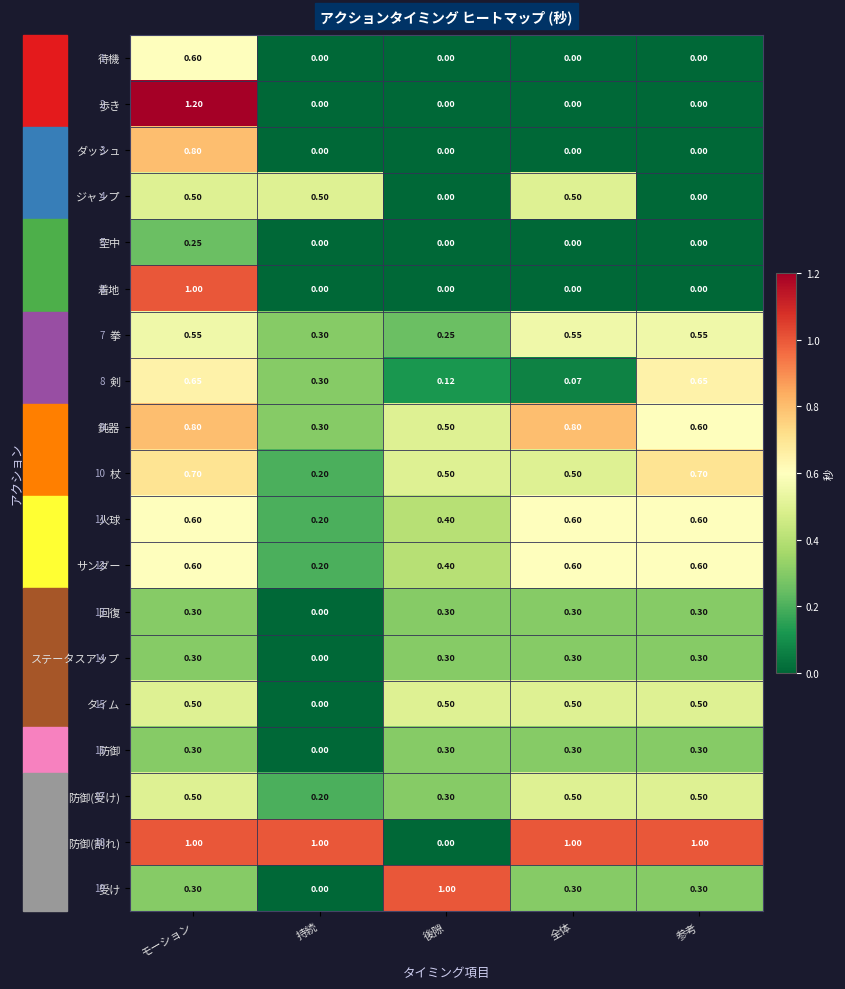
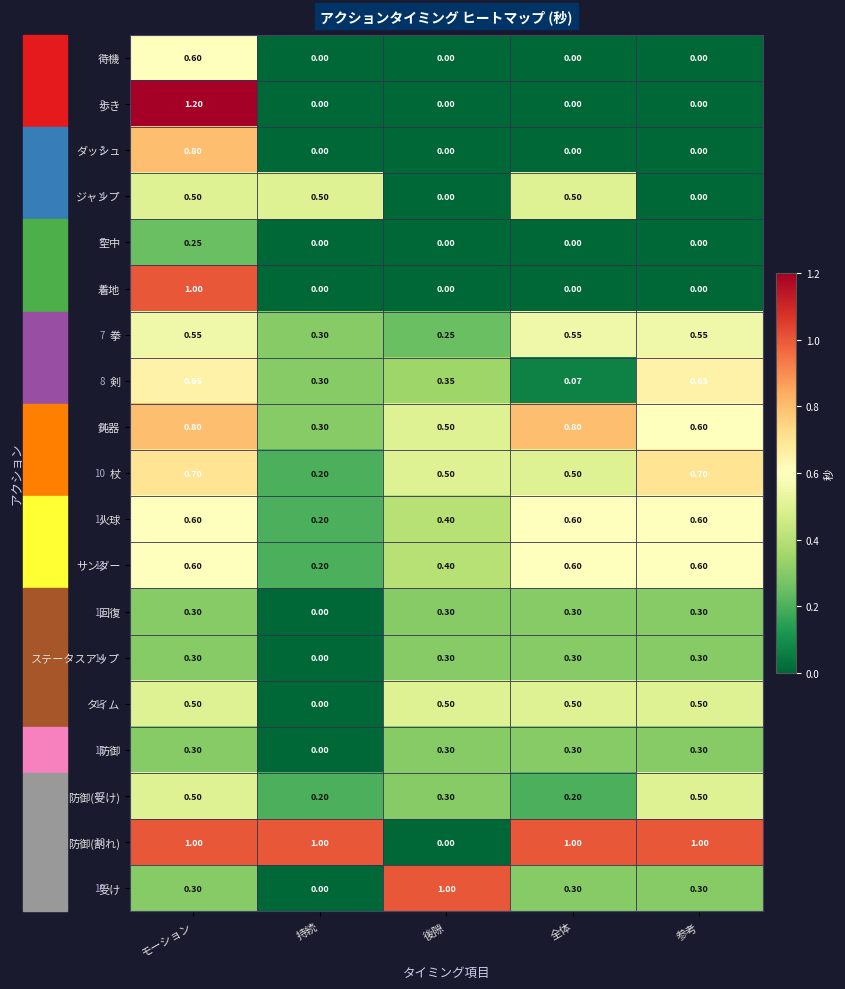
  {
    "待機": {
      "モーション": 0.60,
      "持続": 0.00,
      "後隙": 0.00,
      "全体": 0.00,
      "参考": 0.00
    },
    "歩き": {
      "モーション": 1.20,
      "持続": 0.00,
      "後隙": 0.00,
      "全体": 0.00,
      "参考": 0.00
    },
    "ダッシュ": {
      "モーション": 0.80,
      "持続": 0.00,
      "後隙": 0.00,
      "全体": 0.00,
      "参考": 0.00
    },
    "ジャンプ": {
      "モーション": 0.50,
      "持続": 0.50,
      "後隙": 0.00,
      "全体": 0.50,
      "参考": 0.00
    },
    "空中": {
      "モーション": 0.25,
      "持続": 0.00,
      "後隙": 0.00,
      "全体": 0.00,
      "参考": 0.00
    },
    "着地": {
      "モーション": 1.00,
      "持続": 0.00,
      "後隙": 0.00,
      "全体": 0.00,
      "参考": 0.00
    },
    "拳": {
      "モーション": 0.55,
      "持続": 0.30,
      "後隙": 0.25,
      "全体": 0.55,
      "参考": 0.55
    },
    "剣": {
      "モーション": 0.65,
      "持続": 0.30,
-     "後隙": 0.12,
+     "後隙": 0.35,
      "全体": 0.07,
      "参考": 0.65
    },
    "鈍器": {
      "モーション": 0.80,
      "持続": 0.30,
      "後隙": 0.50,
      "全体": 0.80,
      "参考": 0.60
    },
    "杖": {
      "モーション": 0.70,
      "持続": 0.20,
      "後隙": 0.50,
      "全体": 0.50,
      "参考": 0.70
    },
    "火球": {
      "モーション": 0.60,
      "持続": 0.20,
      "後隙": 0.40,
      "全体": 0.60,
      "参考": 0.60
    },
    "サンダー": {
      "モーション": 0.60,
      "持続": 0.20,
      "後隙": 0.40,
      "全体": 0.60,
      "参考": 0.60
    },
    "回復": {
      "モーション": 0.30,
      "持続": 0.00,
      "後隙": 0.30,
      "全体": 0.30,
      "参考": 0.30
    },
    "ステータスアップ": {
      "モーション": 0.30,
      "持続": 0.00,
      "後隙": 0.30,
      "全体": 0.30,
      "参考": 0.30
    },
    "タイム": {
      "モーション": 0.50,
      "持続": 0.00,
      "後隙": 0.50,
      "全体": 0.50,
      "参考": 0.50
    },
    "防御": {
      "モーション": 0.30,
      "持続": 0.00,
      "後隙": 0.30,
      "全体": 0.30,
      "参考": 0.30
    },
    "防御(受け)": {
      "モーション": 0.50,
      "持続": 0.20,
      "後隙": 0.30,
-     "全体": 0.50,
+     "全体": 0.20,
      "参考": 0.50
    },
    "防御(割れ)": {
      "モーション": 1.00,
      "持続": 1.00,
      "後隙": 0.00,
      "全体": 1.00,
      "参考": 1.00
    },
    "受け": {
      "モーション": 0.30,
      "持続": 0.00,
      "後隙": 1.00,
      "全体": 0.30,
      "参考": 0.30
    }
  }
